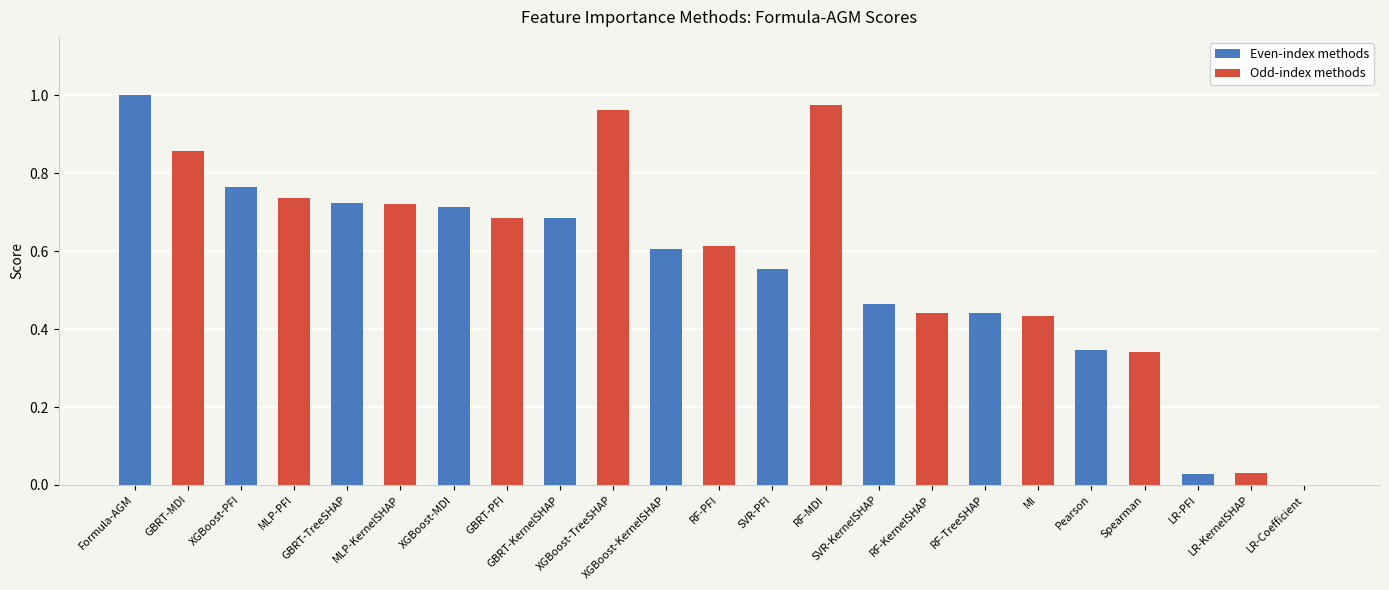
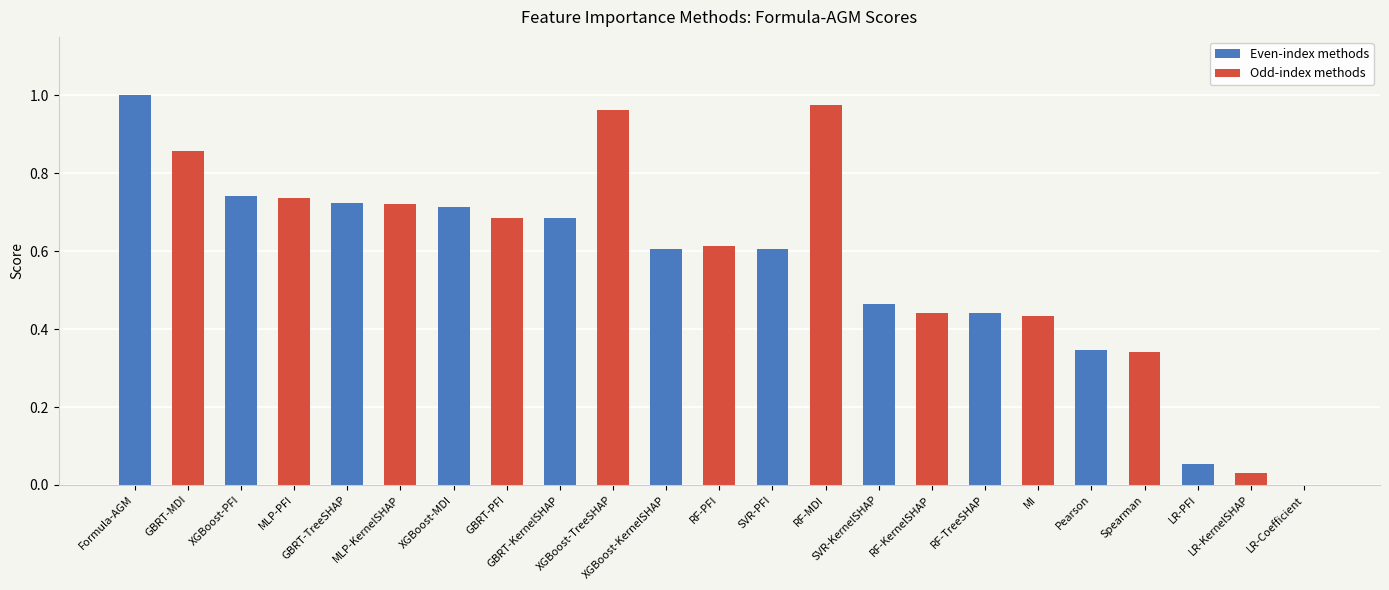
  {
    "Formula-AGM": 1.00,
    "GBRT-MDI": 0.86,
-   "XGBoost-PFI": 0.76,
+   "XGBoost-PFI": 0.74,
    "MLP-PFI": 0.74,
    "GBRT-TreeSHAP": 0.72,
    "MLP-KernelSHAP": 0.72,
    "XGBoost-MDI": 0.71,
    "GBRT-PFI": 0.69,
    "GBRT-KernelSHAP": 0.69,
    "XGBoost-TreeSHAP": 0.96,
    "XGBoost-KernelSHAP": 0.61,
    "RF-PFI": 0.61,
-   "SVR-PFI": 0.55,
+   "SVR-PFI": 0.61,
    "RF-MDI": 0.98,
    "SVR-KernelSHAP": 0.46,
    "RF-KernelSHAP": 0.44,
    "RF-TreeSHAP": 0.44,
    "MI": 0.43,
    "Pearson": 0.35,
    "Spearman": 0.34,
-   "LR-PFI": 0.03,
+   "LR-PFI": 0.05,
    "LR-KernelSHAP": 0.03,
    "LR-Coefficient": 0.00
  }
